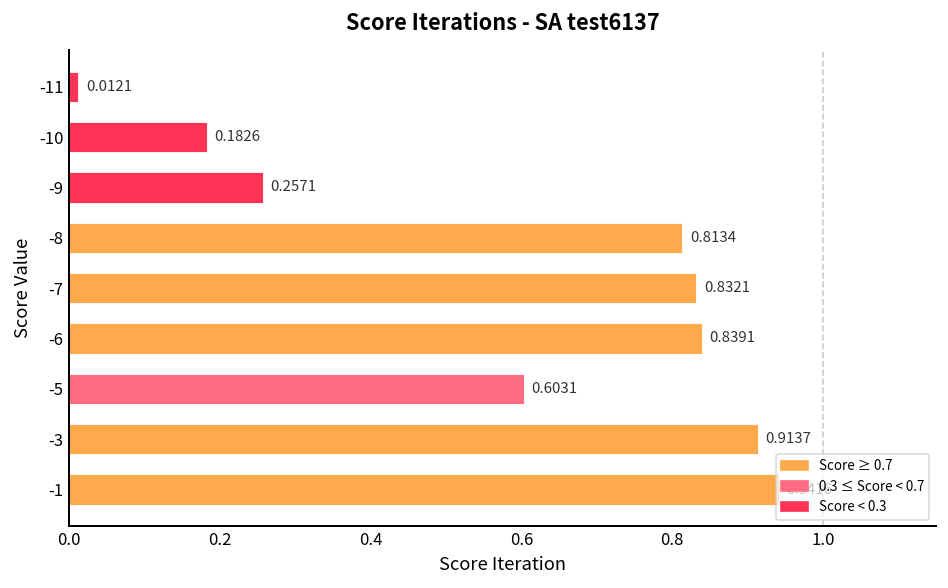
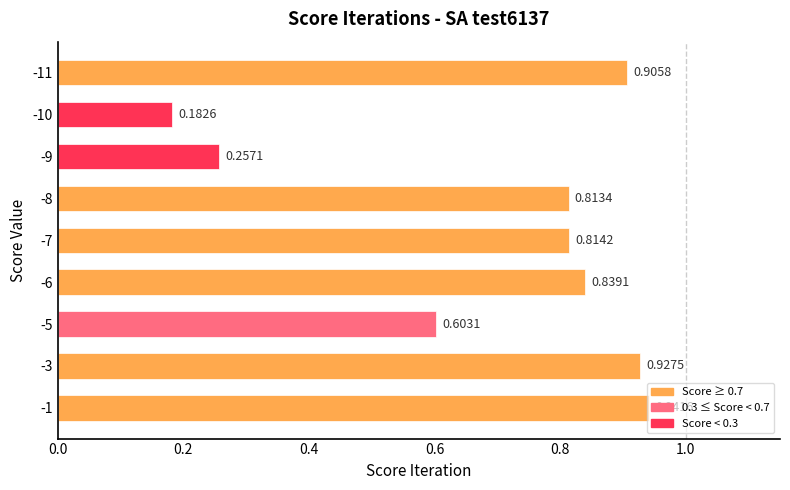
  {
-   "-11": 0.0121,
+   "-11": 0.9058,
    "-10": 0.1826,
    "-9": 0.2571,
    "-8": 0.8134,
-   "-7": 0.8321,
+   "-7": 0.8142,
    "-6": 0.8391,
    "-5": 0.6031,
-   "-3": 0.9137
+   "-3": 0.9275
  }
